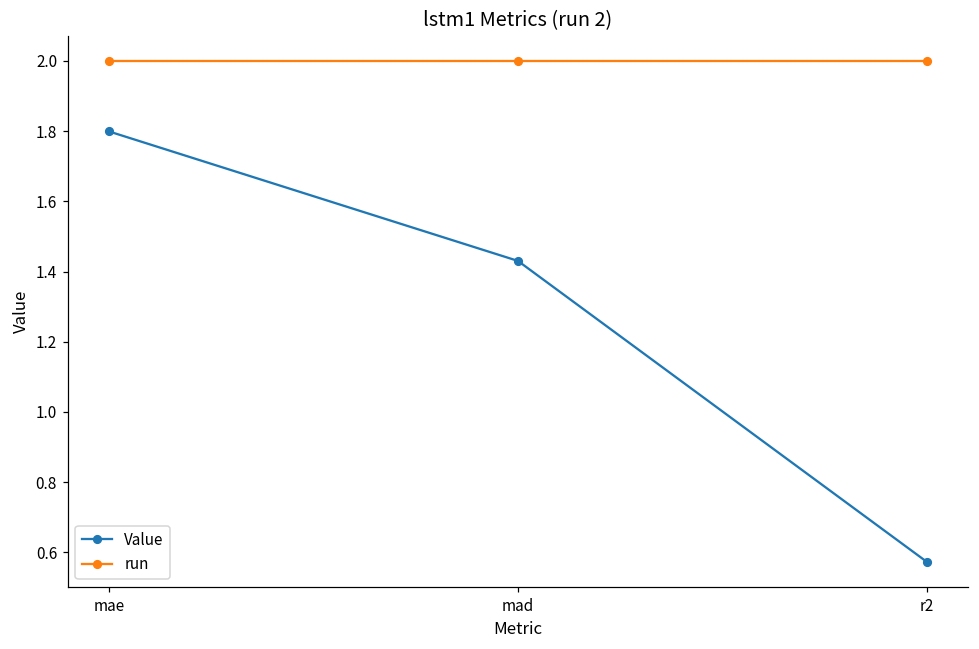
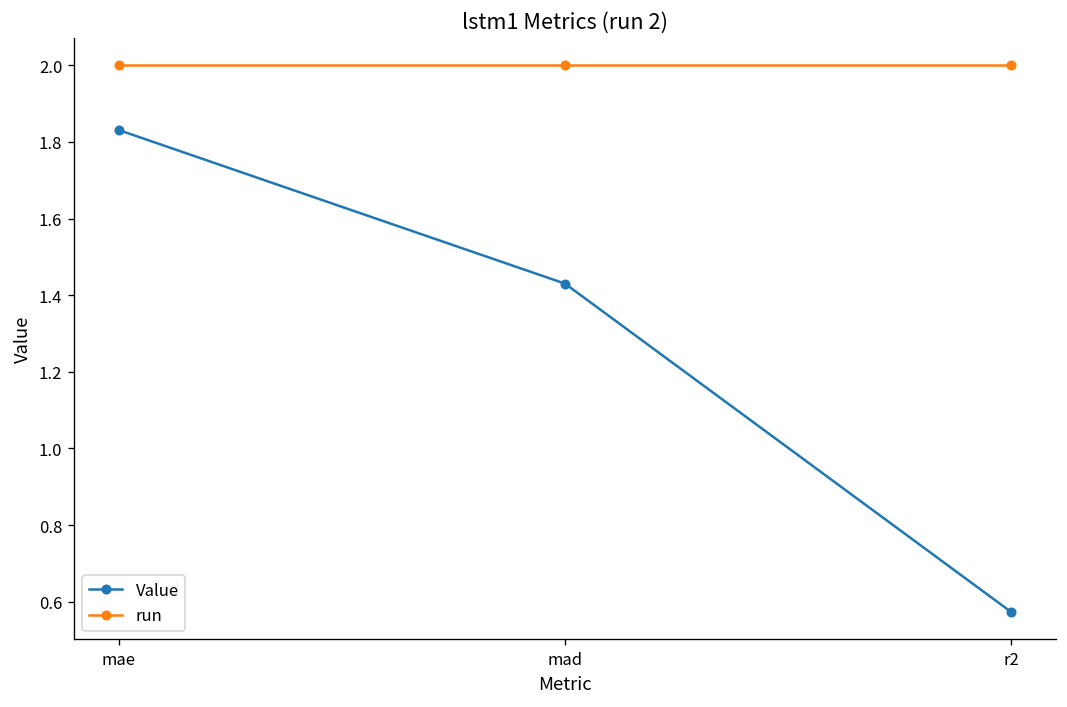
  {
    "Value": {
-     "mae": 1.80,
+     "mae": 1.83,
      "mad": 1.43,
      "r2": 0.57
    },
    "run": {
      "mae": 2.00,
      "mad": 2.00,
      "r2": 2.00
    }
  }
